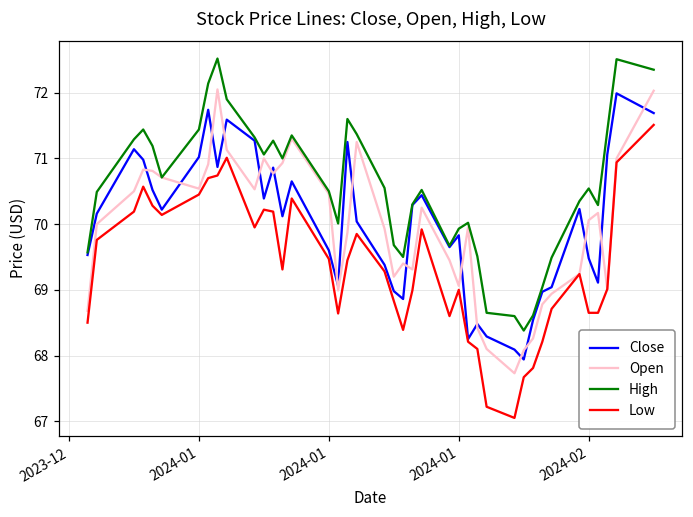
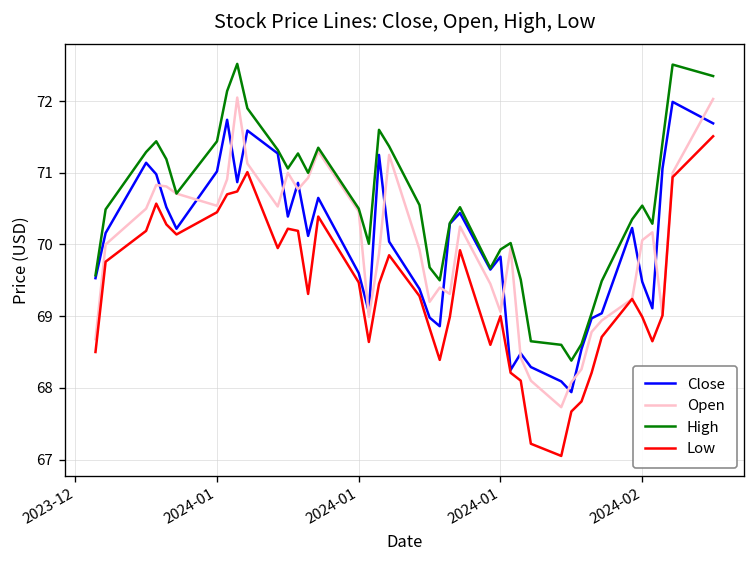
  {
    "Close": {
      "2024-02": 69.5
    },
    "Open": {
      "2024-02": 70.1
    },
    "High": {
      "2024-02": 70.5
    },
    "Low": {
-     "2024-02": 68.6
+     "2024-02": 69.0
    }
  }
